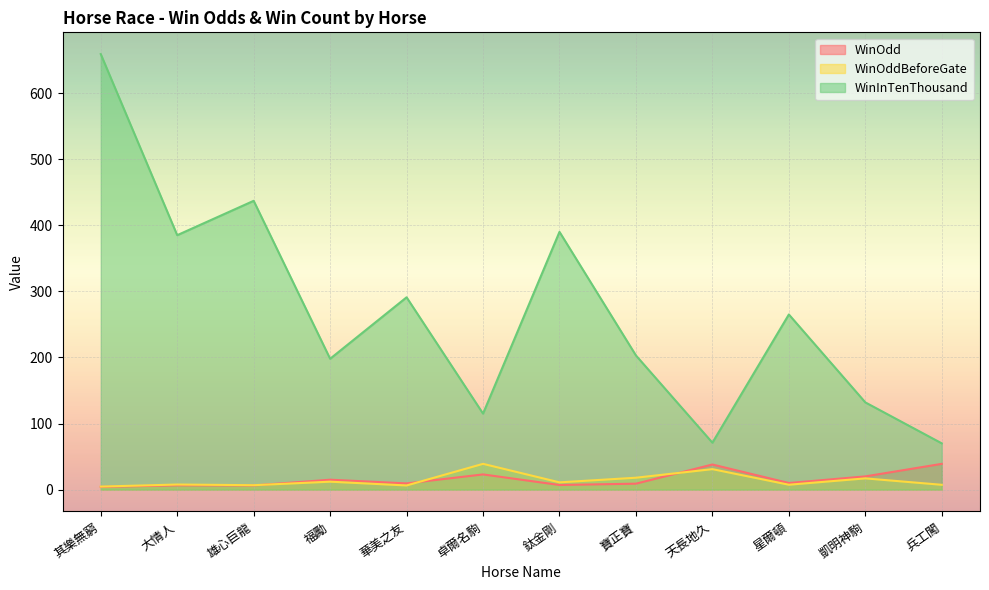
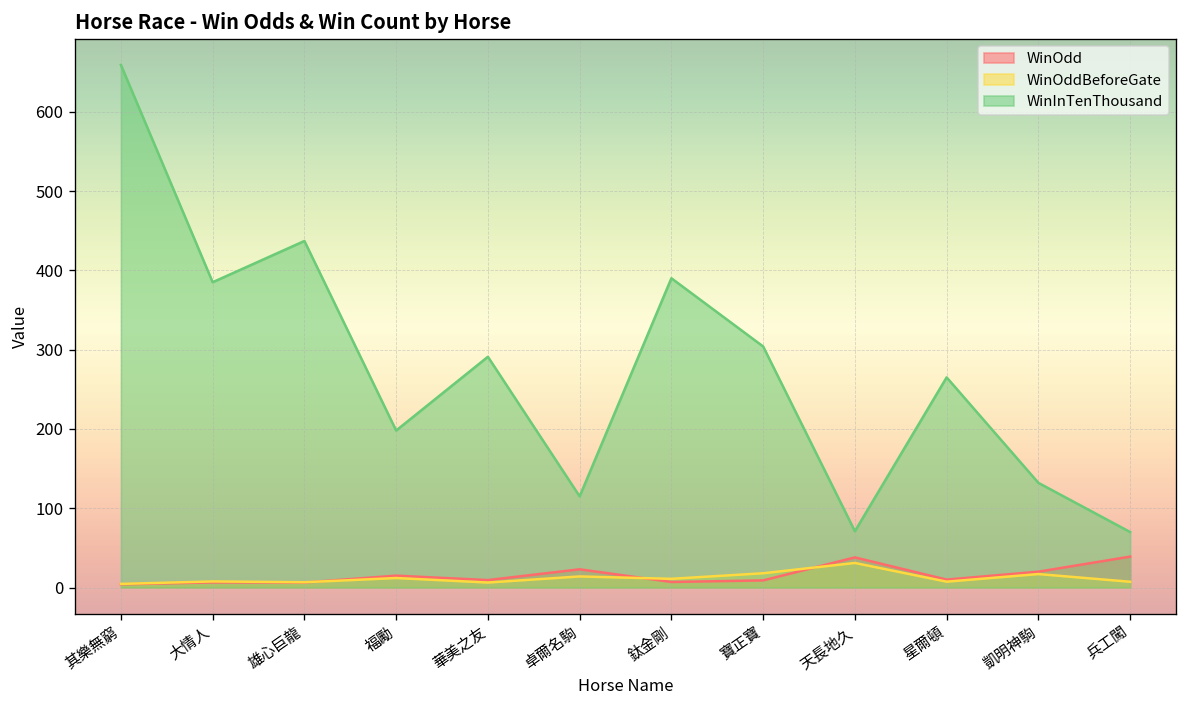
  {
    "WinOdd": {
      "卓爾名駒": 20,
      "鈦金剛": 10,
      "寶正寶": 10,
      "天長地久": 40,
      "兵工闖": 40
    },
    "WinOddBeforeGate": {
-     "卓爾名駒": 40,
+     "卓爾名駒": 10,
      "鈦金剛": 10,
      "寶正寶": 20,
      "天長地久": 30,
      "兵工闖": 10
    },
    "WinInTenThousand": {
      "其樂無窮": 660,
      "大情人": 390,
      "雄心巨龍": 440,
      "福勵": 200,
      "華美之友": 290,
      "卓爾名駒": 120,
      "鈦金剛": 390,
-     "寶正寶": 200,
+     "寶正寶": 300,
      "天長地久": 70,
      "星爾頓": 270,
      "凱明神駒": 130,
      "兵工闖": 70
    }
  }
